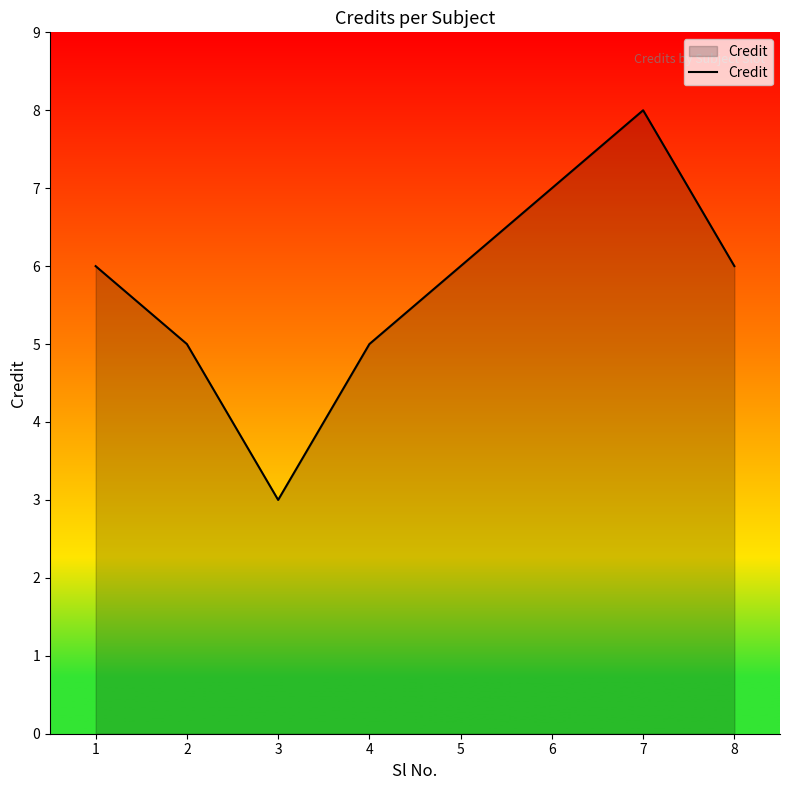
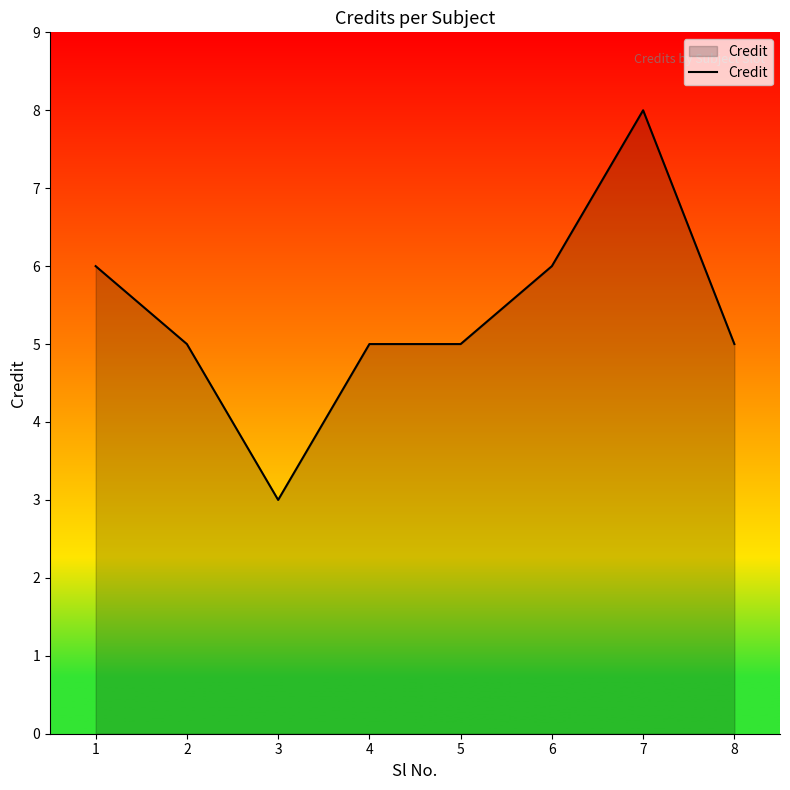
  {
    "1": 6,
    "2": 5,
    "3": 3,
    "4": 5,
-   "5": 6,
-   "6": 7,
+   "5": 5,
+   "6": 6,
    "7": 8,
-   "8": 6
+   "8": 5
  }
